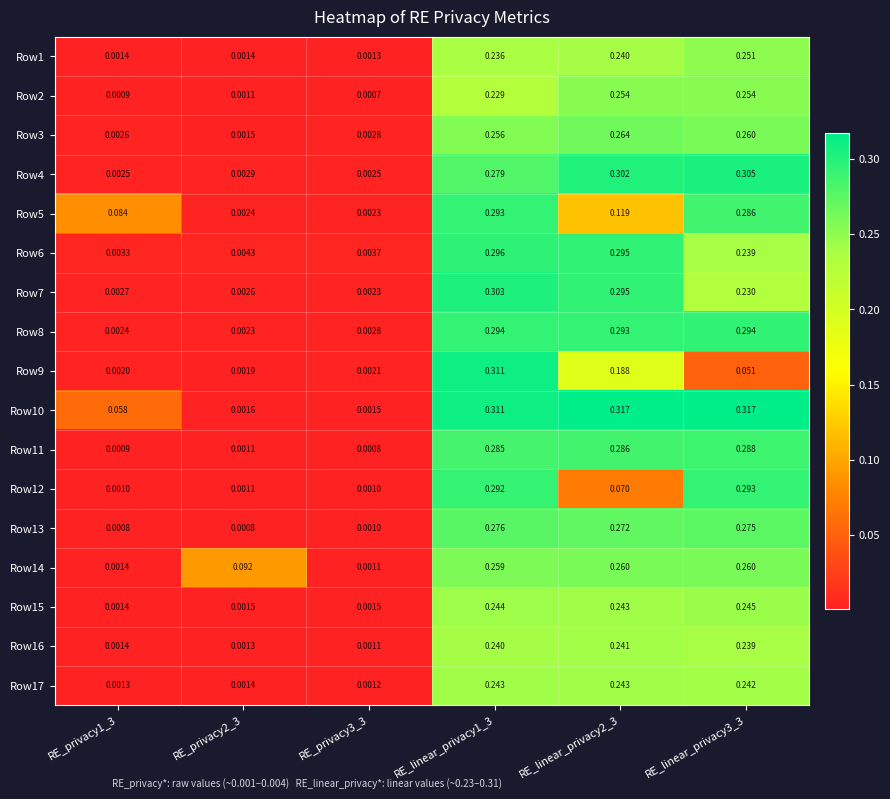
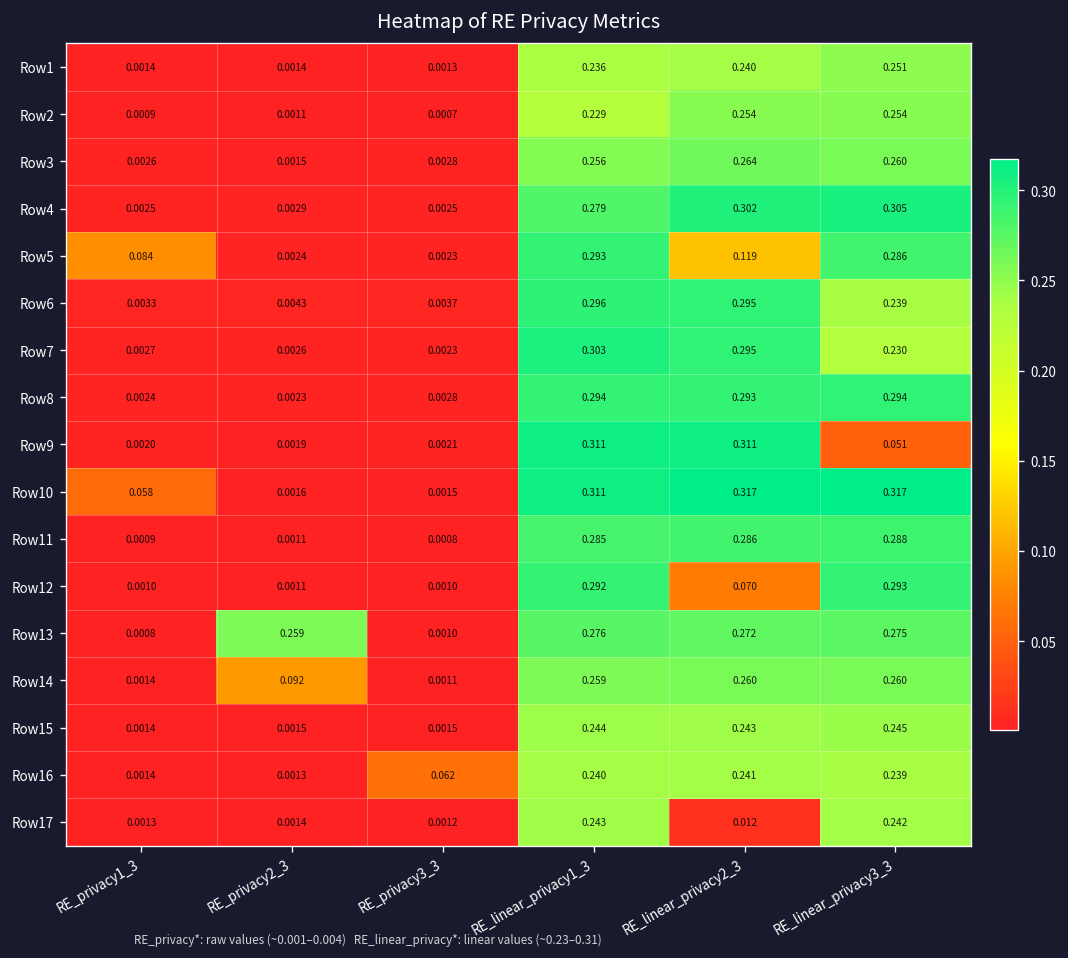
  {
    "Row1": {
      "RE_privacy1_3": 0.0014,
      "RE_privacy2_3": 0.0014,
      "RE_privacy3_3": 0.0013,
      "RE_linear_privacy1_3": 0.236,
      "RE_linear_privacy2_3": 0.240,
      "RE_linear_privacy3_3": 0.251
    },
    "Row2": {
      "RE_privacy1_3": 0.0009,
      "RE_privacy2_3": 0.0011,
      "RE_privacy3_3": 0.0007,
      "RE_linear_privacy1_3": 0.229,
      "RE_linear_privacy2_3": 0.254,
      "RE_linear_privacy3_3": 0.254
    },
    "Row3": {
      "RE_privacy1_3": 0.0026,
      "RE_privacy2_3": 0.0015,
      "RE_privacy3_3": 0.0028,
      "RE_linear_privacy1_3": 0.256,
      "RE_linear_privacy2_3": 0.264,
      "RE_linear_privacy3_3": 0.260
    },
    "Row4": {
      "RE_privacy1_3": 0.0025,
      "RE_privacy2_3": 0.0029,
      "RE_privacy3_3": 0.0025,
      "RE_linear_privacy1_3": 0.279,
      "RE_linear_privacy2_3": 0.302,
      "RE_linear_privacy3_3": 0.305
    },
    "Row5": {
      "RE_privacy1_3": 0.084,
      "RE_privacy2_3": 0.0024,
      "RE_privacy3_3": 0.0023,
      "RE_linear_privacy1_3": 0.293,
      "RE_linear_privacy2_3": 0.119,
      "RE_linear_privacy3_3": 0.286
    },
    "Row6": {
      "RE_privacy1_3": 0.0033,
      "RE_privacy2_3": 0.0043,
      "RE_privacy3_3": 0.0037,
      "RE_linear_privacy1_3": 0.296,
      "RE_linear_privacy2_3": 0.295,
      "RE_linear_privacy3_3": 0.239
    },
    "Row7": {
      "RE_privacy1_3": 0.0027,
      "RE_privacy2_3": 0.0026,
      "RE_privacy3_3": 0.0023,
      "RE_linear_privacy1_3": 0.303,
      "RE_linear_privacy2_3": 0.295,
      "RE_linear_privacy3_3": 0.230
    },
    "Row8": {
      "RE_privacy1_3": 0.0024,
      "RE_privacy2_3": 0.0023,
      "RE_privacy3_3": 0.0028,
      "RE_linear_privacy1_3": 0.294,
      "RE_linear_privacy2_3": 0.293,
      "RE_linear_privacy3_3": 0.294
    },
    "Row9": {
      "RE_privacy1_3": 0.0020,
      "RE_privacy2_3": 0.0019,
      "RE_privacy3_3": 0.0021,
      "RE_linear_privacy1_3": 0.311,
-     "RE_linear_privacy2_3": 0.188,
+     "RE_linear_privacy2_3": 0.311,
      "RE_linear_privacy3_3": 0.051
    },
    "Row10": {
      "RE_privacy1_3": 0.058,
      "RE_privacy2_3": 0.0016,
      "RE_privacy3_3": 0.0015,
      "RE_linear_privacy1_3": 0.311,
      "RE_linear_privacy2_3": 0.317,
      "RE_linear_privacy3_3": 0.317
    },
    "Row11": {
      "RE_privacy1_3": 0.0009,
      "RE_privacy2_3": 0.0011,
      "RE_privacy3_3": 0.0008,
      "RE_linear_privacy1_3": 0.285,
      "RE_linear_privacy2_3": 0.286,
      "RE_linear_privacy3_3": 0.288
    },
    "Row12": {
      "RE_privacy1_3": 0.0010,
      "RE_privacy2_3": 0.0011,
      "RE_privacy3_3": 0.0010,
      "RE_linear_privacy1_3": 0.292,
      "RE_linear_privacy2_3": 0.070,
      "RE_linear_privacy3_3": 0.293
    },
    "Row13": {
      "RE_privacy1_3": 0.0008,
-     "RE_privacy2_3": 0.0008,
+     "RE_privacy2_3": 0.259,
      "RE_privacy3_3": 0.0010,
      "RE_linear_privacy1_3": 0.276,
      "RE_linear_privacy2_3": 0.272,
      "RE_linear_privacy3_3": 0.275
    },
    "Row14": {
      "RE_privacy1_3": 0.0014,
      "RE_privacy2_3": 0.092,
      "RE_privacy3_3": 0.0011,
      "RE_linear_privacy1_3": 0.259,
      "RE_linear_privacy2_3": 0.260,
      "RE_linear_privacy3_3": 0.260
    },
    "Row15": {
      "RE_privacy1_3": 0.0014,
      "RE_privacy2_3": 0.0015,
      "RE_privacy3_3": 0.0015,
      "RE_linear_privacy1_3": 0.244,
      "RE_linear_privacy2_3": 0.243,
      "RE_linear_privacy3_3": 0.245
    },
    "Row16": {
      "RE_privacy1_3": 0.0014,
      "RE_privacy2_3": 0.0013,
-     "RE_privacy3_3": 0.0011,
+     "RE_privacy3_3": 0.062,
      "RE_linear_privacy1_3": 0.240,
      "RE_linear_privacy2_3": 0.241,
      "RE_linear_privacy3_3": 0.239
    },
    "Row17": {
      "RE_privacy1_3": 0.0013,
      "RE_privacy2_3": 0.0014,
      "RE_privacy3_3": 0.0012,
      "RE_linear_privacy1_3": 0.243,
-     "RE_linear_privacy2_3": 0.243,
+     "RE_linear_privacy2_3": 0.012,
      "RE_linear_privacy3_3": 0.242
    }
  }
